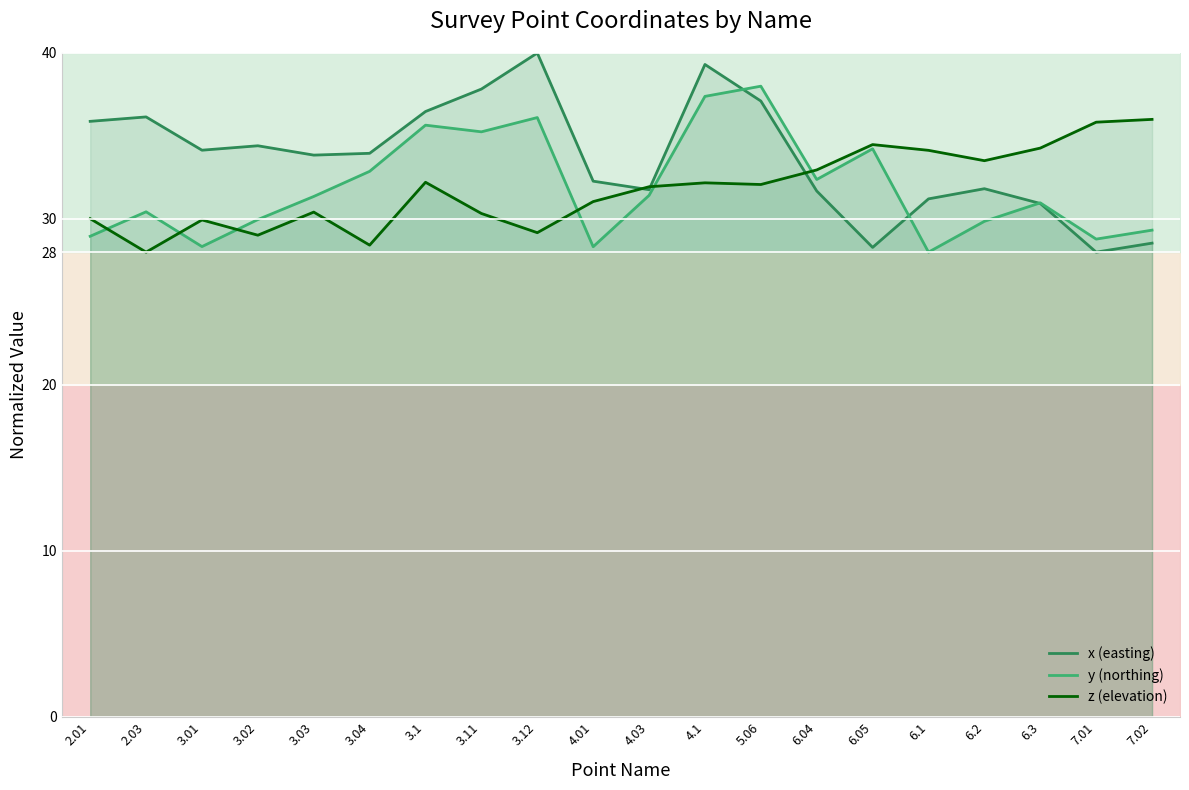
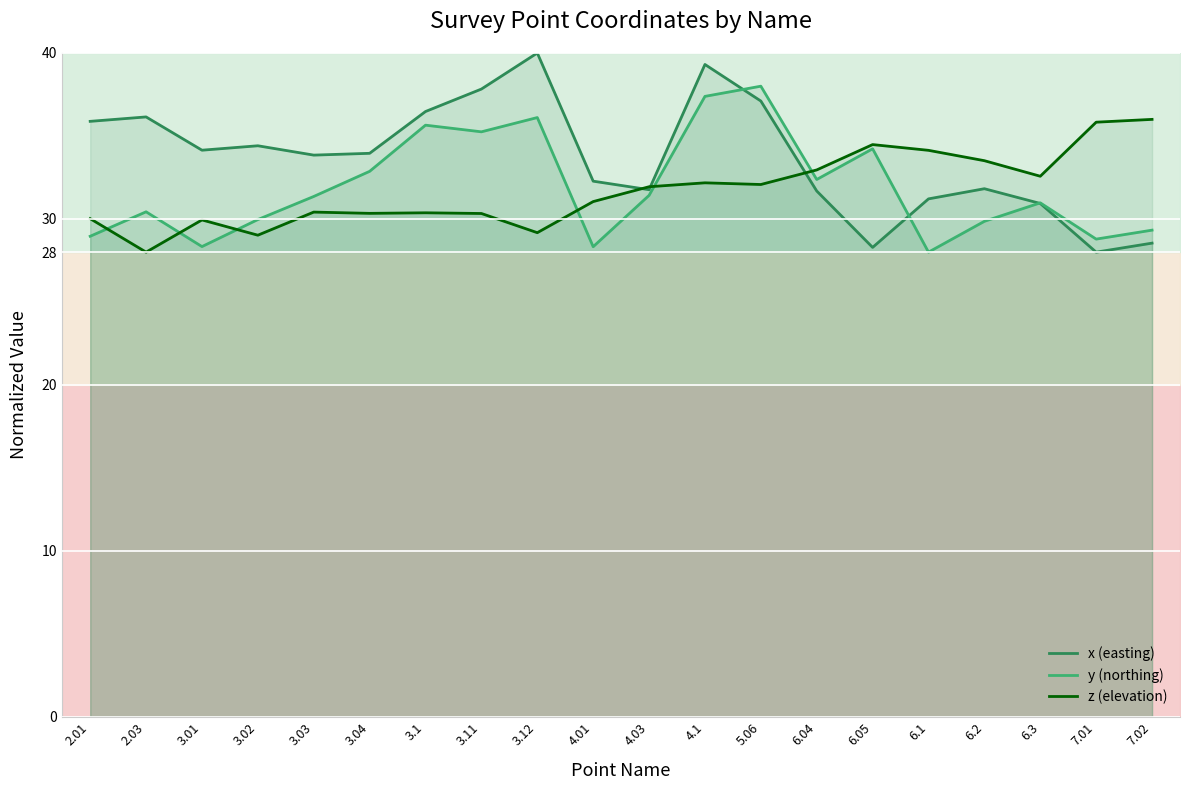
  {
    "z (elevation)": {
      "2.01": 30.0,
      "2.03": 28.0,
      "3.01": 29.9,
      "3.02": 29.0,
      "3.03": 30.4,
-     "3.04": 28.4,
-     "3.1": 32.2,
+     "3.04": 30.3,
+     "3.1": 30.4,
      "3.11": 30.3,
      "3.12": 29.2,
      "4.01": 31.0,
      "4.03": 31.9,
      "4.1": 32.2,
      "5.06": 32.1,
      "6.04": 33.0,
      "6.05": 34.5,
      "6.1": 34.1,
      "6.2": 33.5,
-     "6.3": 34.3,
+     "6.3": 32.6,
      "7.01": 35.8,
      "7.02": 36.0
    }
  }
